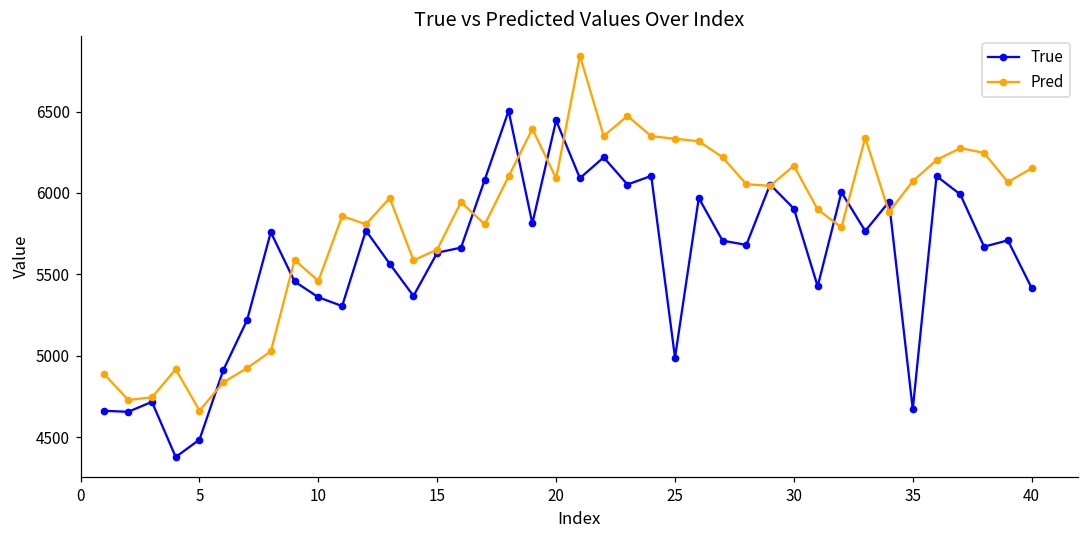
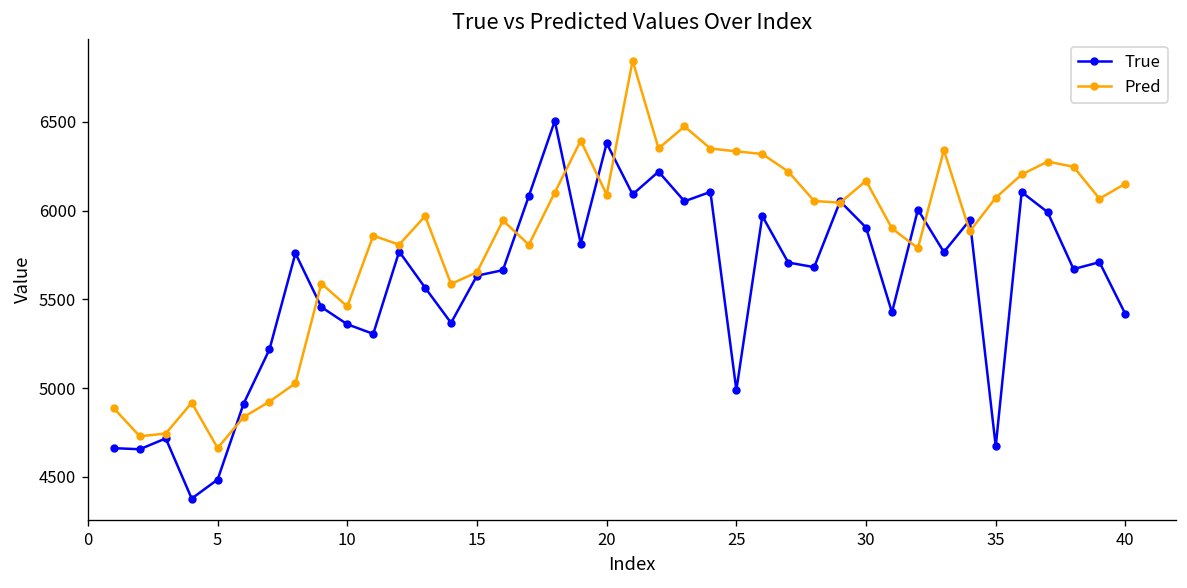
  {
    "True": {
      "5": 4480,
      "10": 5360,
      "15": 5630,
-     "20": 6450,
+     "20": 6380,
      "25": 4990,
      "30": 5900,
      "35": 4670,
      "40": 5420
    },
    "Pred": {
      "5": 4660,
      "10": 5460,
      "15": 5650,
      "20": 6090,
      "25": 6330,
      "30": 6170,
      "35": 6070,
      "40": 6150
    }
  }
